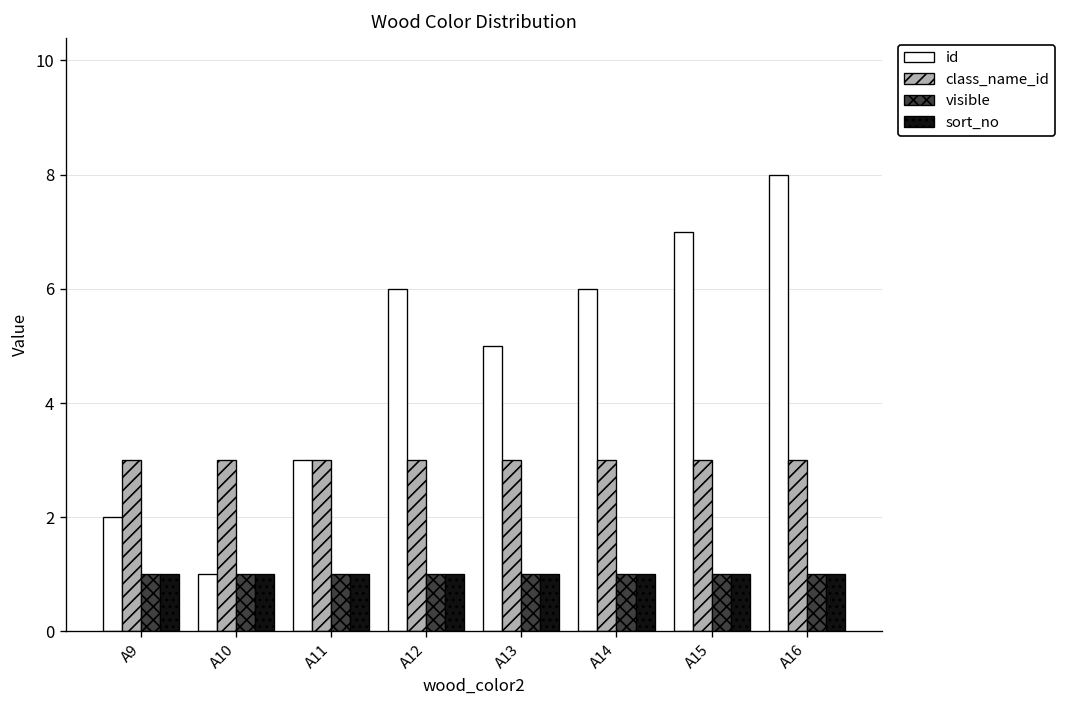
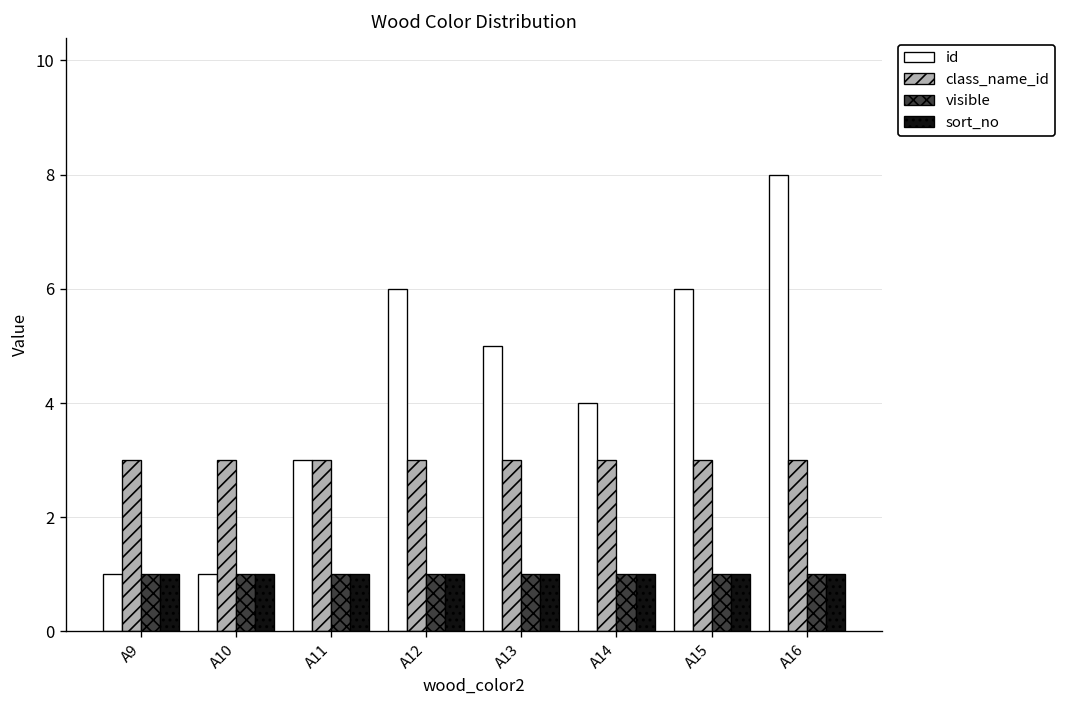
  {
    "id": {
-     "A9": 2,
+     "A9": 1,
      "A10": 1,
      "A11": 3,
      "A12": 6,
      "A13": 5,
-     "A14": 6,
-     "A15": 7,
+     "A14": 4,
+     "A15": 6,
      "A16": 8
    },
    "class_name_id": {
      "A9": 3,
      "A10": 3,
      "A11": 3,
      "A12": 3,
      "A13": 3,
      "A14": 3,
      "A15": 3,
      "A16": 3
    },
    "visible": {
      "A9": 1,
      "A10": 1,
      "A11": 1,
      "A12": 1,
      "A13": 1,
      "A14": 1,
      "A15": 1,
      "A16": 1
    },
    "sort_no": {
      "A9": 1,
      "A10": 1,
      "A11": 1,
      "A12": 1,
      "A13": 1,
      "A14": 1,
      "A15": 1,
      "A16": 1
    }
  }
